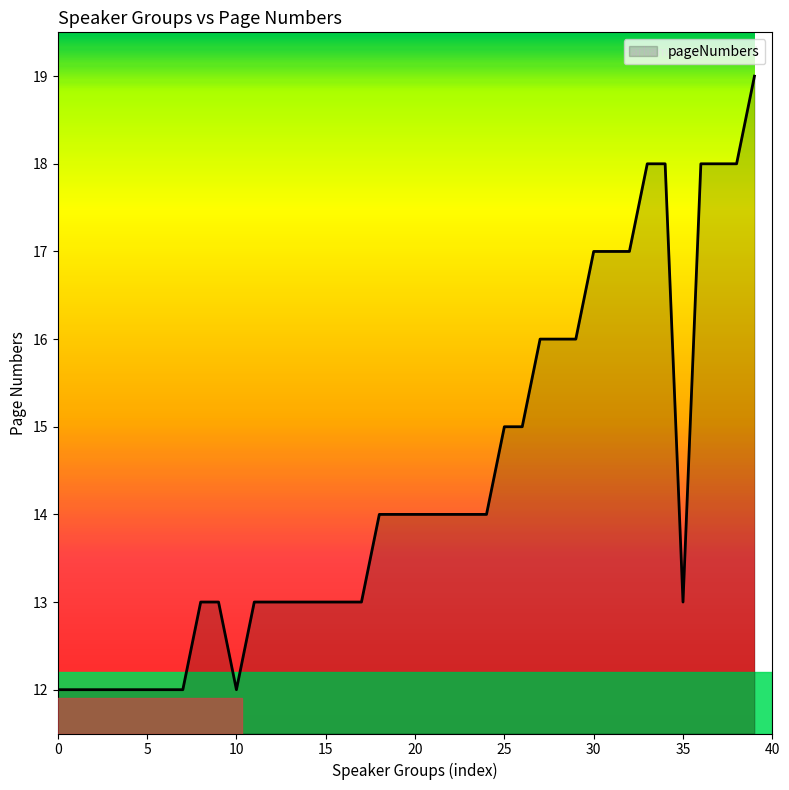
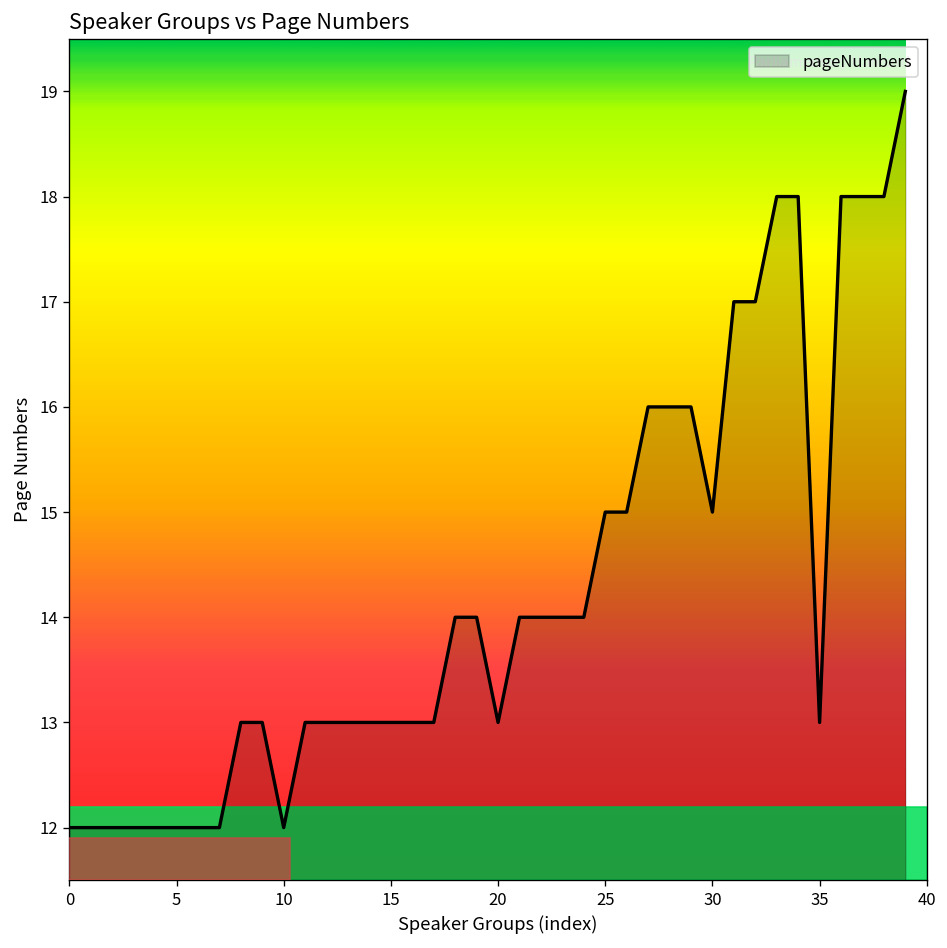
  {
    "15": 13,
-   "20": 14,
+   "20": 13,
    "25": 15,
-   "30": 17,
+   "30": 15,
    "35": 13
  }
